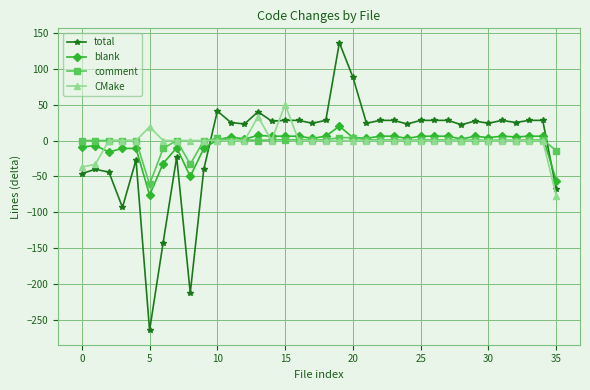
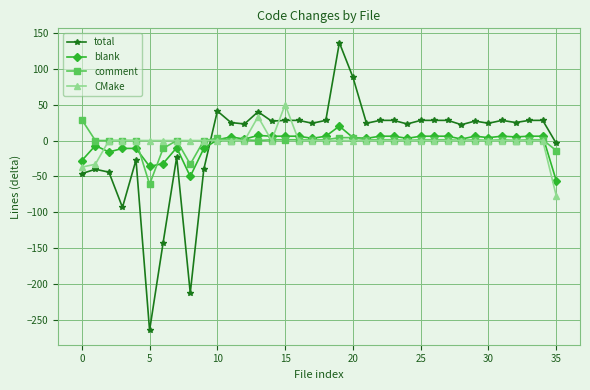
  {
    "total": {
      "0": -50,
      "5": -260,
      "10": 40,
      "15": 30,
      "20": 90,
      "25": 30,
      "30": 20,
-     "35": -70
+     "35": 0
    },
    "blank": {
-     "0": -10,
-     "5": -80,
+     "0": -30,
+     "5": -40,
      "15": 10,
      "25": 10,
      "30": 0,
      "35": -60
    },
    "comment": {
-     "0": 0,
+     "0": 30,
      "5": -60,
      "15": 0,
      "35": -10
    },
    "CMake": {
      "0": -40,
-     "5": 20,
+     "5": 0,
      "15": 50,
      "20": 0,
      "35": -80
    }
  }
